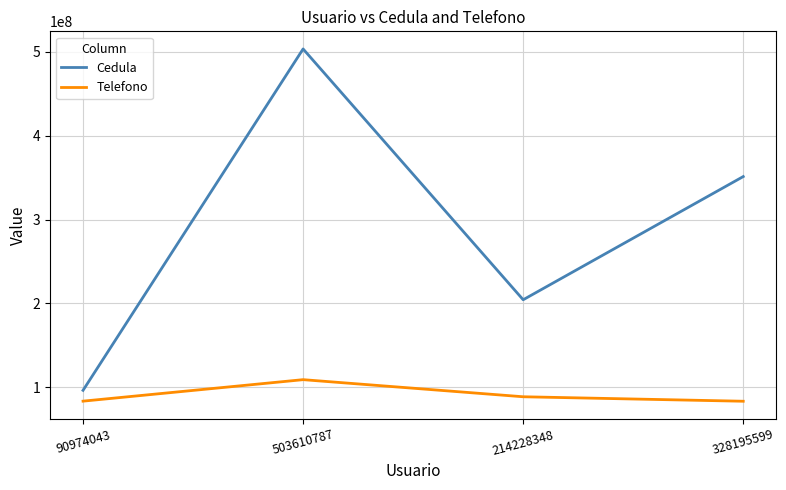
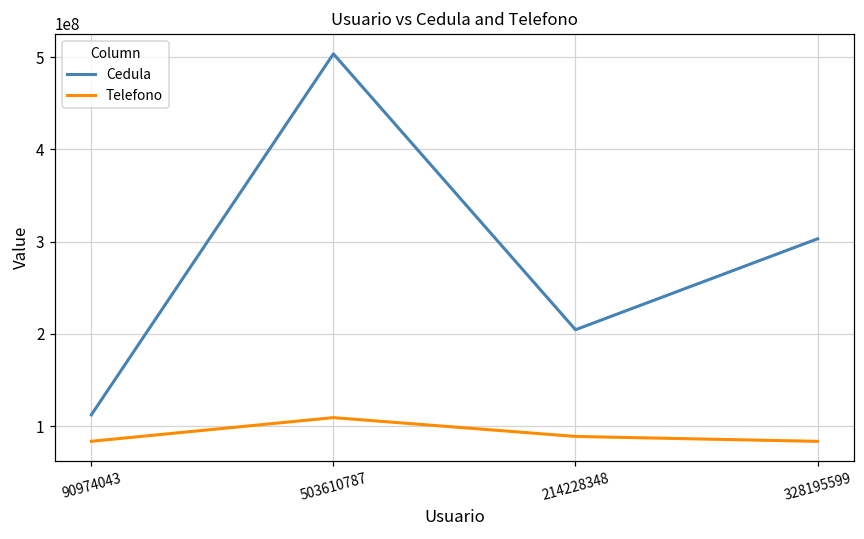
  {
    "Cedula": {
-     "90974043": 100000000,
+     "90974043": 110000000,
      "503610787": 500000000,
      "214228348": 200000000,
-     "328195599": 350000000
+     "328195599": 300000000
    },
    "Telefono": {
      "90974043": 80000000,
      "503610787": 110000000,
      "214228348": 90000000,
      "328195599": 80000000
    }
  }
